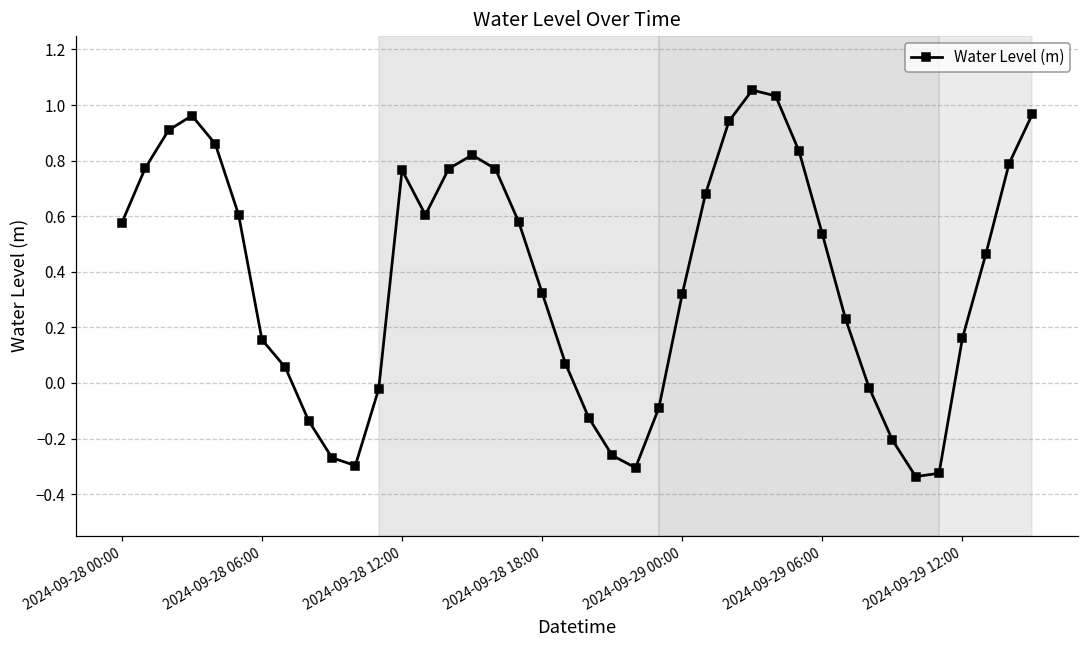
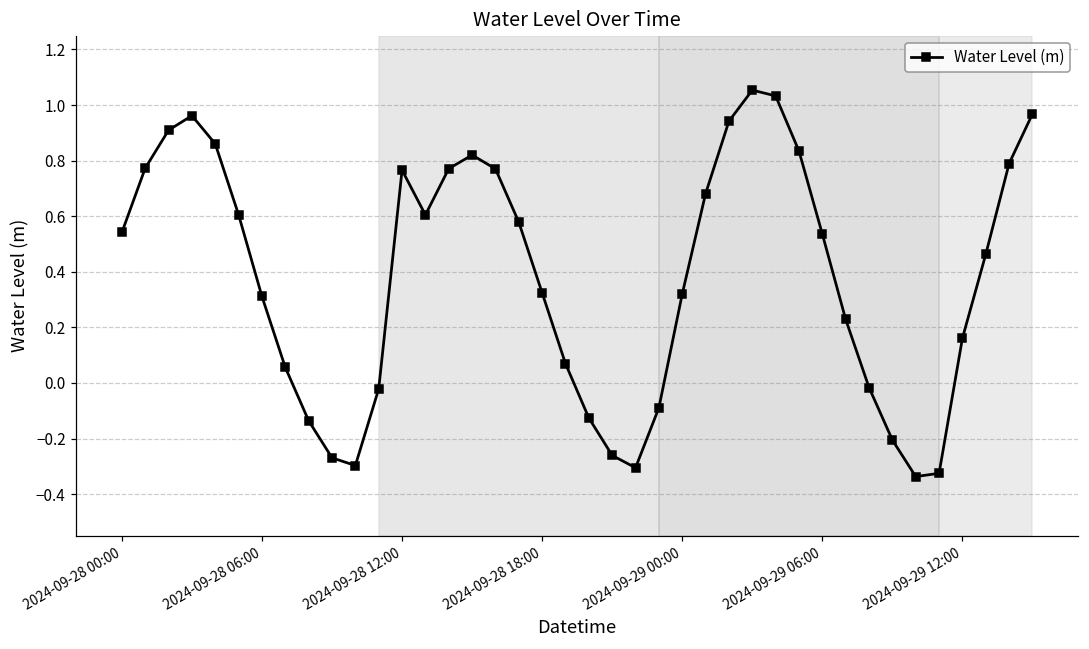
  {
-   "2024-09-28 00:00": 0.58,
-   "2024-09-28 06:00": 0.16,
+   "2024-09-28 00:00": 0.54,
+   "2024-09-28 06:00": 0.31,
    "2024-09-28 12:00": 0.77,
    "2024-09-28 18:00": 0.32,
    "2024-09-29 00:00": 0.32,
    "2024-09-29 06:00": 0.54,
    "2024-09-29 12:00": 0.16
  }
